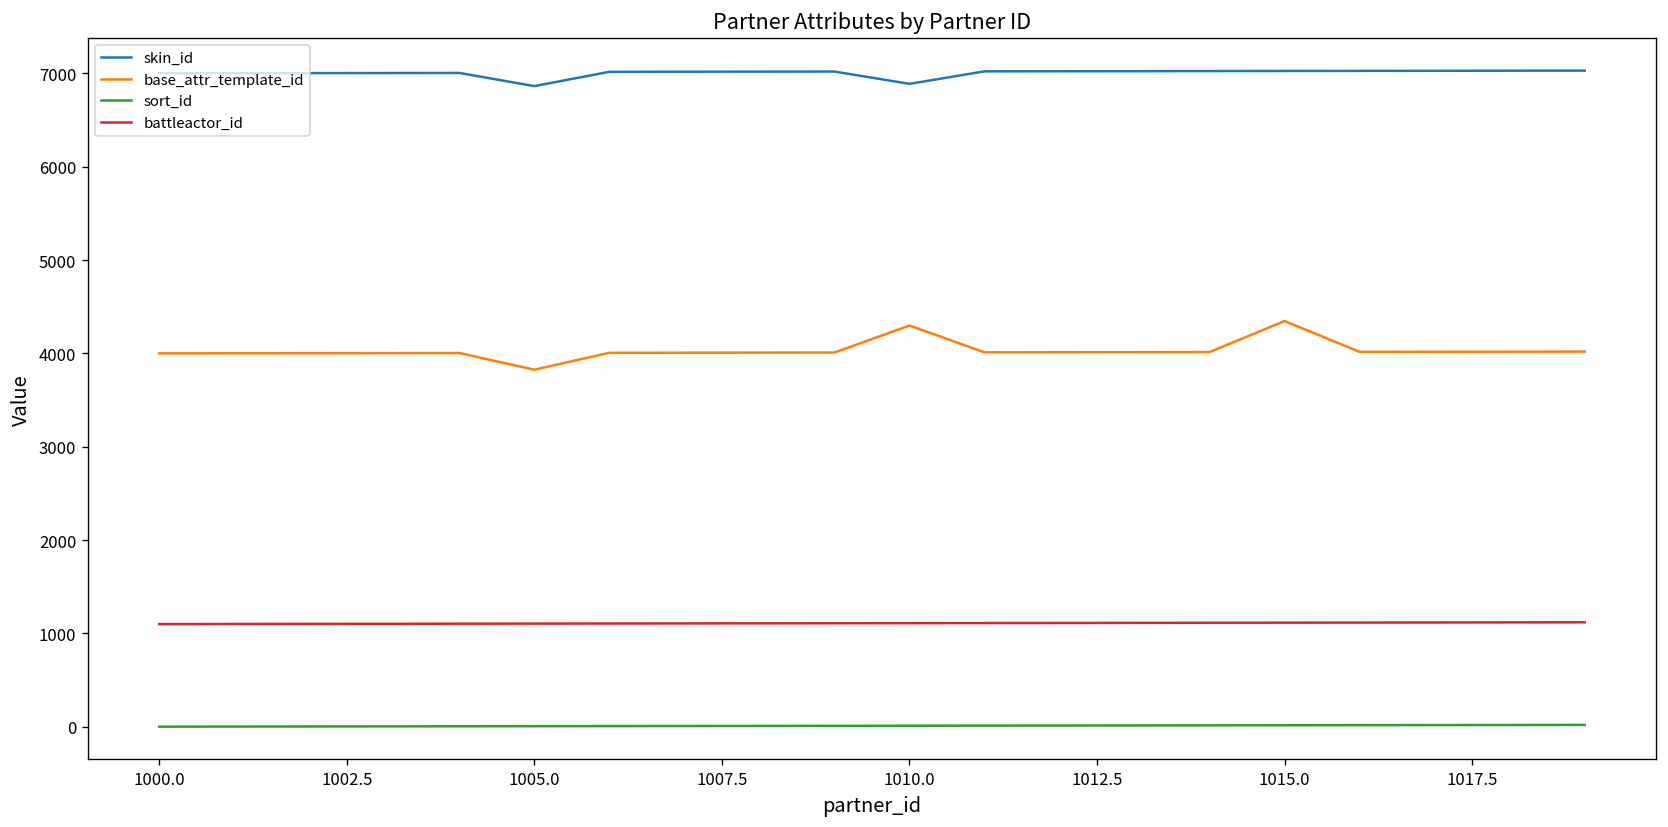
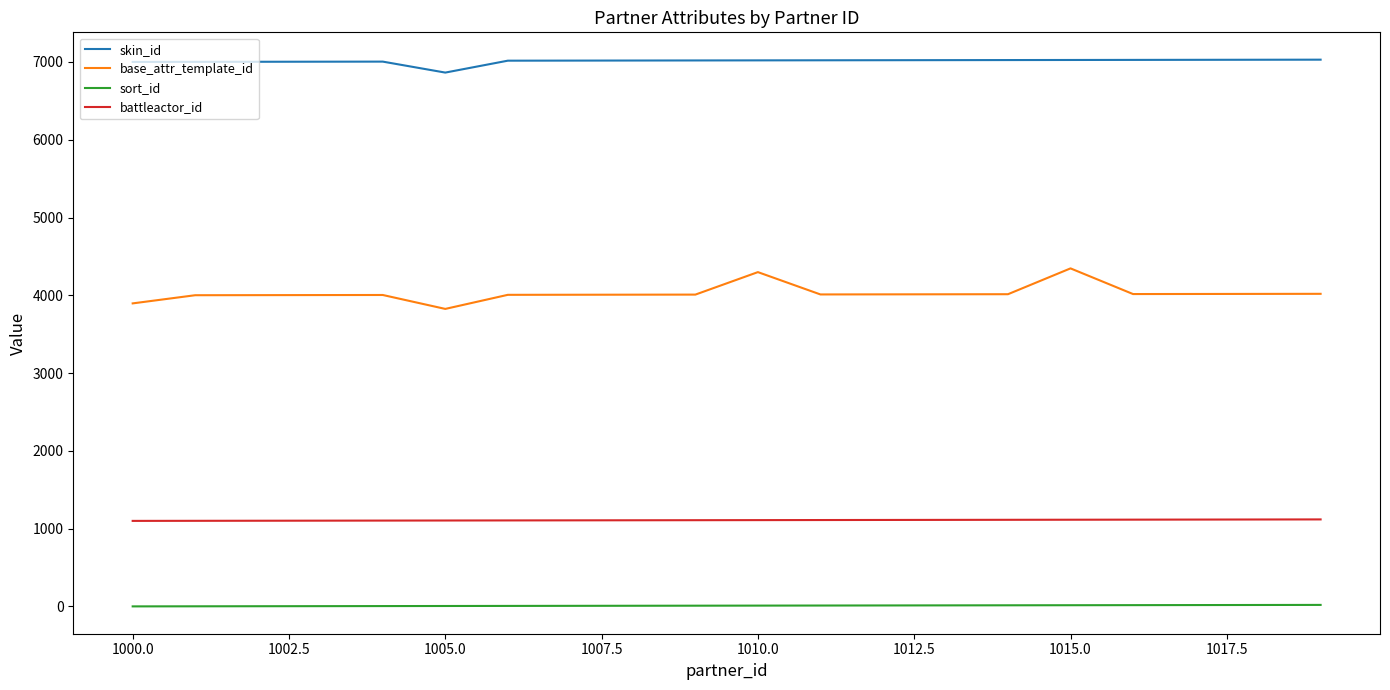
  {
    "skin_id": {
      "1005.0": 6900,
-     "1010.0": 6900,
+     "1010.0": 7000,
      "1015.0": 7000
    },
    "base_attr_template_id": {
-     "1000.0": 4000,
+     "1000.0": 3900,
      "1005.0": 3800,
      "1010.0": 4300,
      "1015.0": 4300
    },
    "sort_id": {
      "1000.0": 0,
      "1005.0": 0,
      "1010.0": 0,
      "1015.0": 0
    },
    "battleactor_id": {
      "1000.0": 1100,
      "1005.0": 1100,
      "1010.0": 1100,
      "1015.0": 1100
    }
  }
